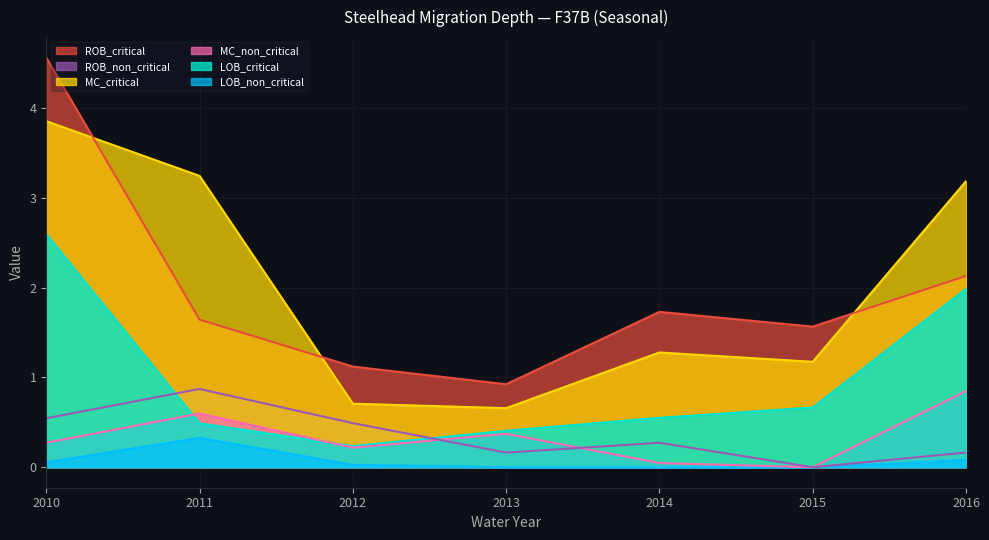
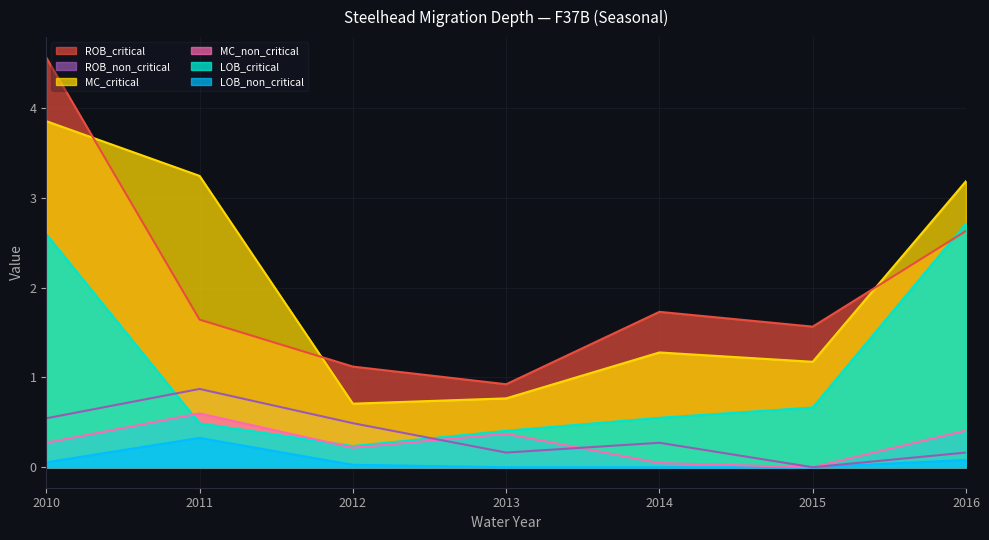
  {
    "LOB_non_critical": {
      "2010": 0.1,
      "2011": 0.3,
      "2012": 0.0,
      "2013": 0.0,
      "2014": 0.0,
      "2016": 0.1
    },
    "ROB_critical": {
      "2010": 4.6,
      "2011": 1.6,
      "2012": 1.1,
      "2013": 0.9,
      "2014": 1.7,
      "2015": 1.6,
-     "2016": 2.1
+     "2016": 2.6
    },
    "ROB_non_critical": {
      "2010": 0.5,
      "2011": 0.9,
      "2012": 0.5,
      "2013": 0.2,
      "2014": 0.3,
      "2016": 0.2
    },
    "MC_critical": {
      "2010": 3.9,
      "2011": 3.2,
      "2012": 0.7,
-     "2013": 0.7,
+     "2013": 0.8,
      "2014": 1.3,
      "2015": 1.2,
      "2016": 3.2
    },
    "MC_non_critical": {
      "2010": 0.3,
      "2011": 0.6,
      "2013": 0.4,
      "2014": 0.0,
-     "2016": 0.8
+     "2016": 0.4
    },
    "LOB_critical": {
      "2010": 2.6,
      "2011": 0.5,
      "2013": 0.4,
      "2014": 0.6,
      "2015": 0.7,
-     "2016": 2.0
+     "2016": 2.7
    }
  }
